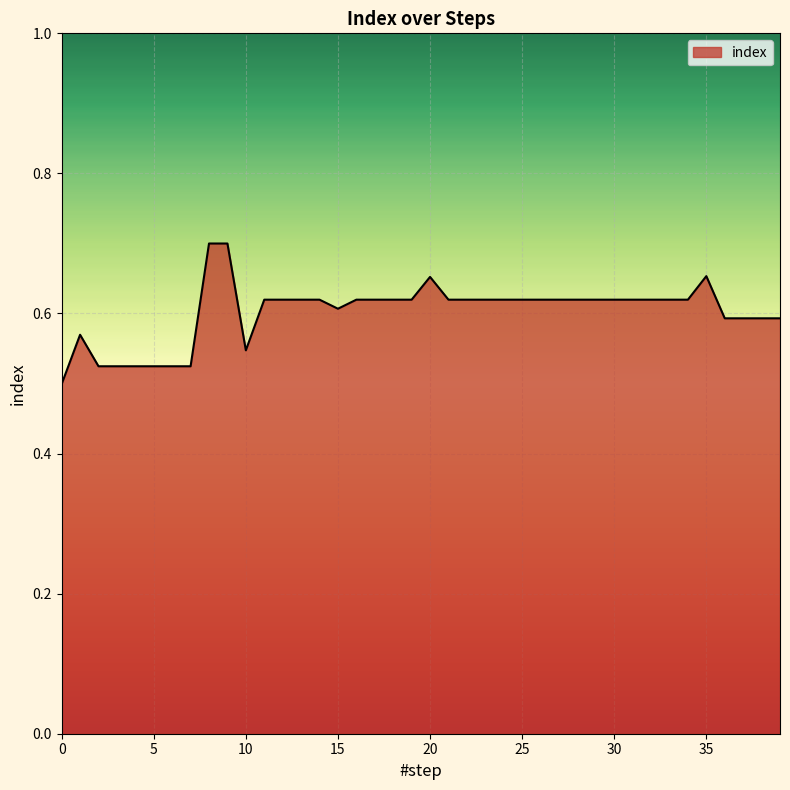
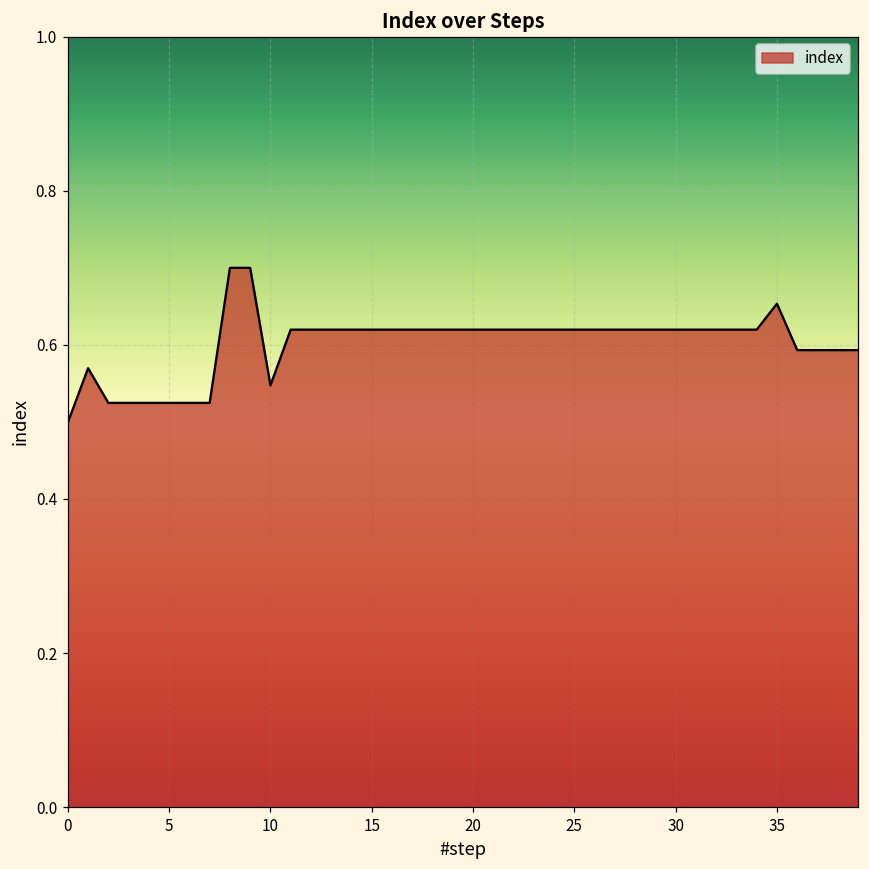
  {
    "0": 0.50,
    "5": 0.52,
    "10": 0.55,
-   "15": 0.61,
-   "20": 0.65,
+   "15": 0.62,
+   "20": 0.62,
    "25": 0.62,
    "30": 0.62,
    "35": 0.65
  }
